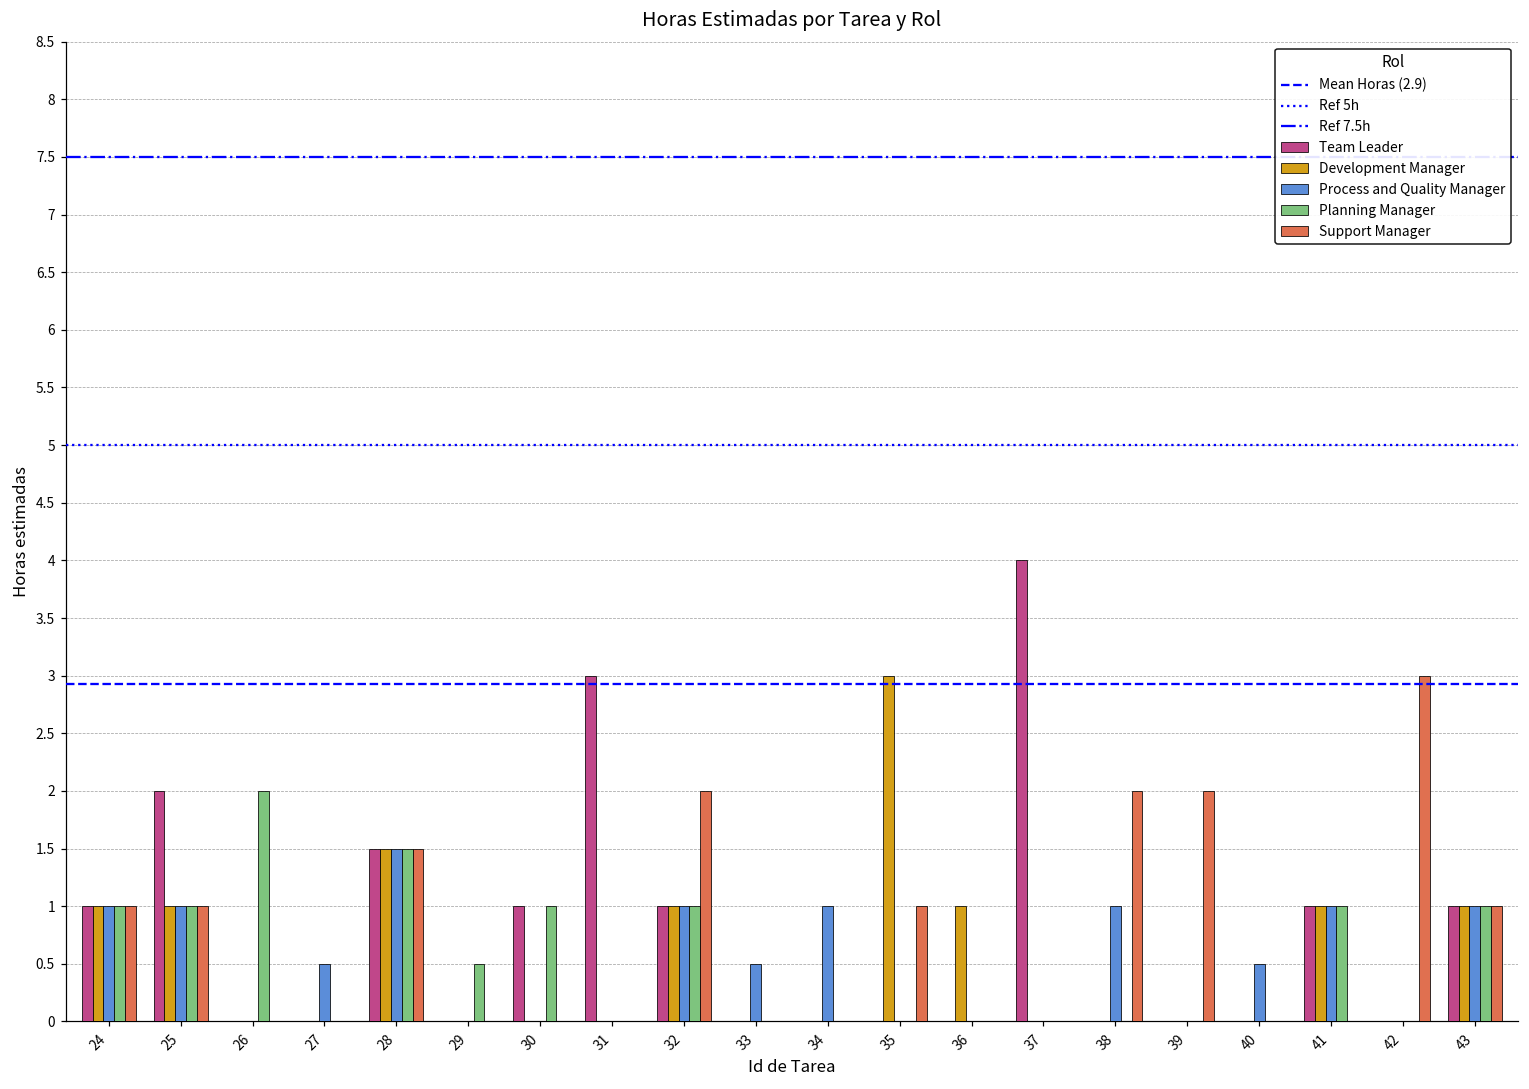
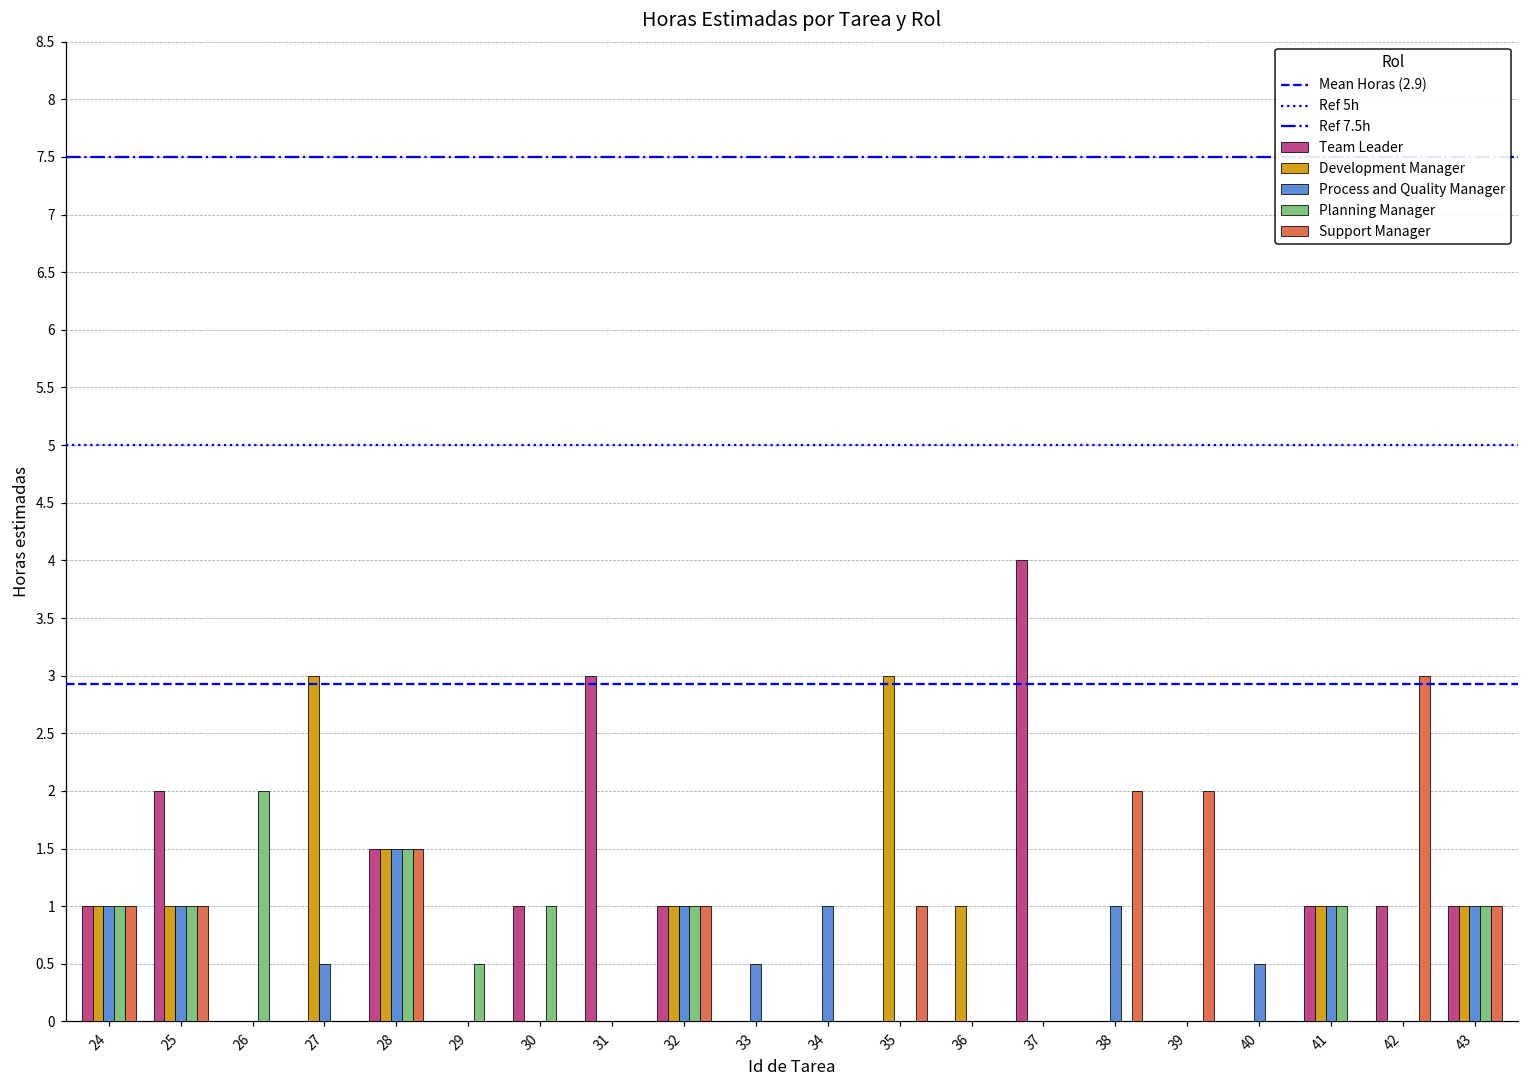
  {
    "Team Leader": {
      "24": 1,
      "25": 2,
      "26": 0,
      "27": 0,
      "28": 1.50,
      "29": 0,
      "30": 1,
      "31": 3,
      "32": 1,
      "33": 0,
      "34": 0,
      "35": 0,
      "36": 0,
      "37": 4,
      "38": 0,
      "39": 0,
      "40": 0,
      "41": 1,
-     "42": 0,
+     "42": 1,
      "43": 1
    },
    "Development Manager": {
      "24": 1,
      "25": 1,
      "26": 0,
-     "27": 0,
+     "27": 3,
      "28": 1.50,
      "29": 0,
      "30": 0,
      "31": 0,
      "32": 1,
      "33": 0,
      "34": 0,
      "35": 3,
      "36": 1,
      "37": 0,
      "38": 0,
      "39": 0,
      "40": 0,
      "41": 1,
      "42": 0,
      "43": 1
    },
    "Process and Quality Manager": {
      "24": 1,
      "25": 1,
      "26": 0,
      "27": 0.50,
      "28": 1.50,
      "29": 0,
      "30": 0,
      "31": 0,
      "32": 1,
      "33": 0.50,
      "34": 1,
      "35": 0,
      "36": 0,
      "37": 0,
      "38": 1,
      "39": 0,
      "40": 0.50,
      "41": 1,
      "42": 0,
      "43": 1
    },
    "Planning Manager": {
      "24": 1,
      "25": 1,
      "26": 2,
      "27": 0,
      "28": 1.50,
      "29": 0.50,
      "30": 1,
      "31": 0,
      "32": 1,
      "33": 0,
      "34": 0,
      "35": 0,
      "36": 0,
      "37": 0,
      "38": 0,
      "39": 0,
      "40": 0,
      "41": 1,
      "42": 0,
      "43": 1
    },
    "Support Manager": {
      "24": 1,
      "25": 1,
      "26": 0,
      "27": 0,
      "28": 1.50,
      "29": 0,
      "30": 0,
      "31": 0,
-     "32": 2,
+     "32": 1,
      "33": 0,
      "34": 0,
      "35": 1,
      "36": 0,
      "37": 0,
      "38": 2,
      "39": 2,
      "40": 0,
      "41": 0,
      "42": 3,
      "43": 1
    }
  }
